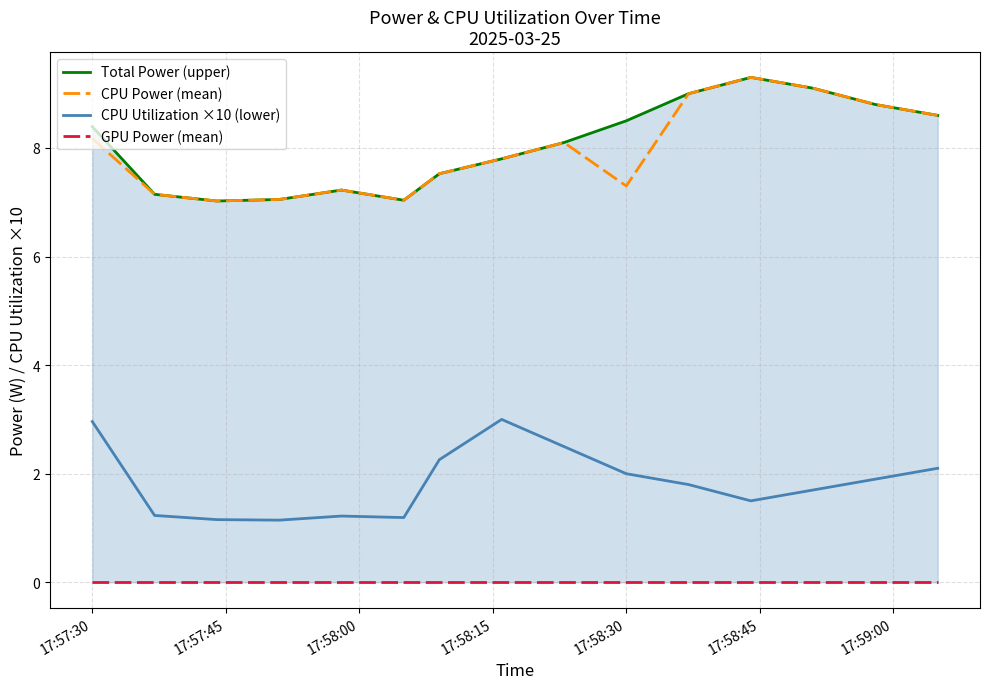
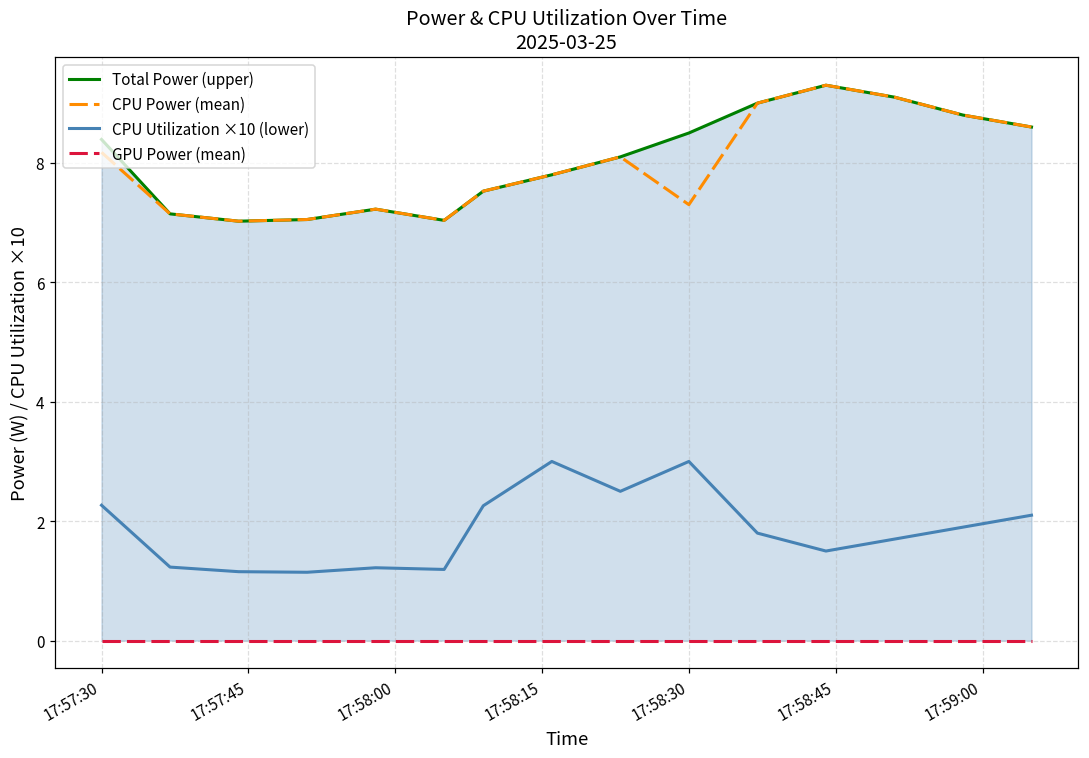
  {
    "Total Power (upper)": {
      "17:58:30": 8.5
    },
    "CPU Power (mean)": {
      "17:58:30": 7.3
    },
    "CPU Utilization ×10 (lower)": {
-     "17:57:30": 3.0,
-     "17:58:30": 2.0
+     "17:57:30": 2.3,
+     "17:58:30": 3.0
    },
    "GPU Power (mean)": {
      "17:57:30": 0.0,
      "17:58:30": 0.0
    }
  }
